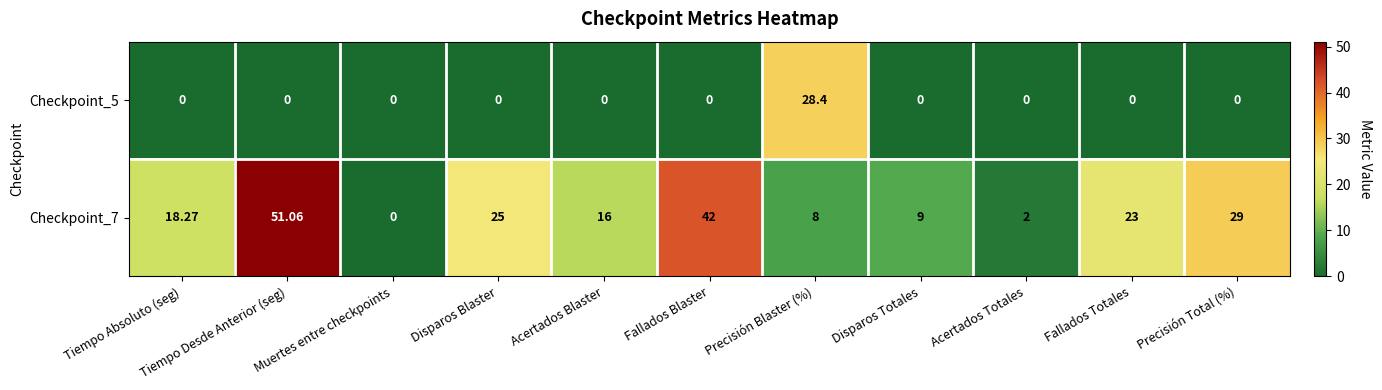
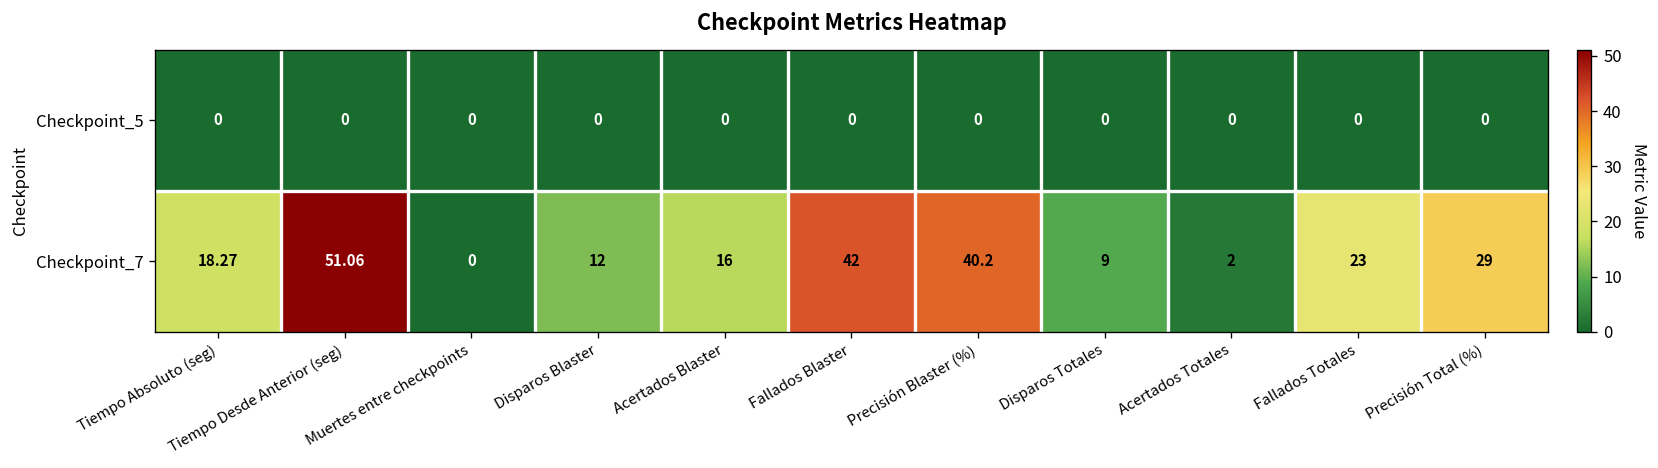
  {
    "Checkpoint_5": {
      "Tiempo Absoluto (seg)": 0,
      "Tiempo Desde Anterior (seg)": 0,
      "Muertes entre checkpoints": 0,
      "Disparos Blaster": 0,
      "Acertados Blaster": 0,
      "Fallados Blaster": 0,
-     "Precisión Blaster (%)": 28.4,
+     "Precisión Blaster (%)": 0,
      "Disparos Totales": 0,
      "Acertados Totales": 0,
      "Fallados Totales": 0,
      "Precisión Total (%)": 0
    },
    "Checkpoint_7": {
      "Tiempo Absoluto (seg)": 18.27,
      "Tiempo Desde Anterior (seg)": 51.06,
      "Muertes entre checkpoints": 0,
-     "Disparos Blaster": 25,
+     "Disparos Blaster": 12,
      "Acertados Blaster": 16,
      "Fallados Blaster": 42,
-     "Precisión Blaster (%)": 8,
+     "Precisión Blaster (%)": 40.2,
      "Disparos Totales": 9,
      "Acertados Totales": 2,
      "Fallados Totales": 23,
      "Precisión Total (%)": 29
    }
  }
